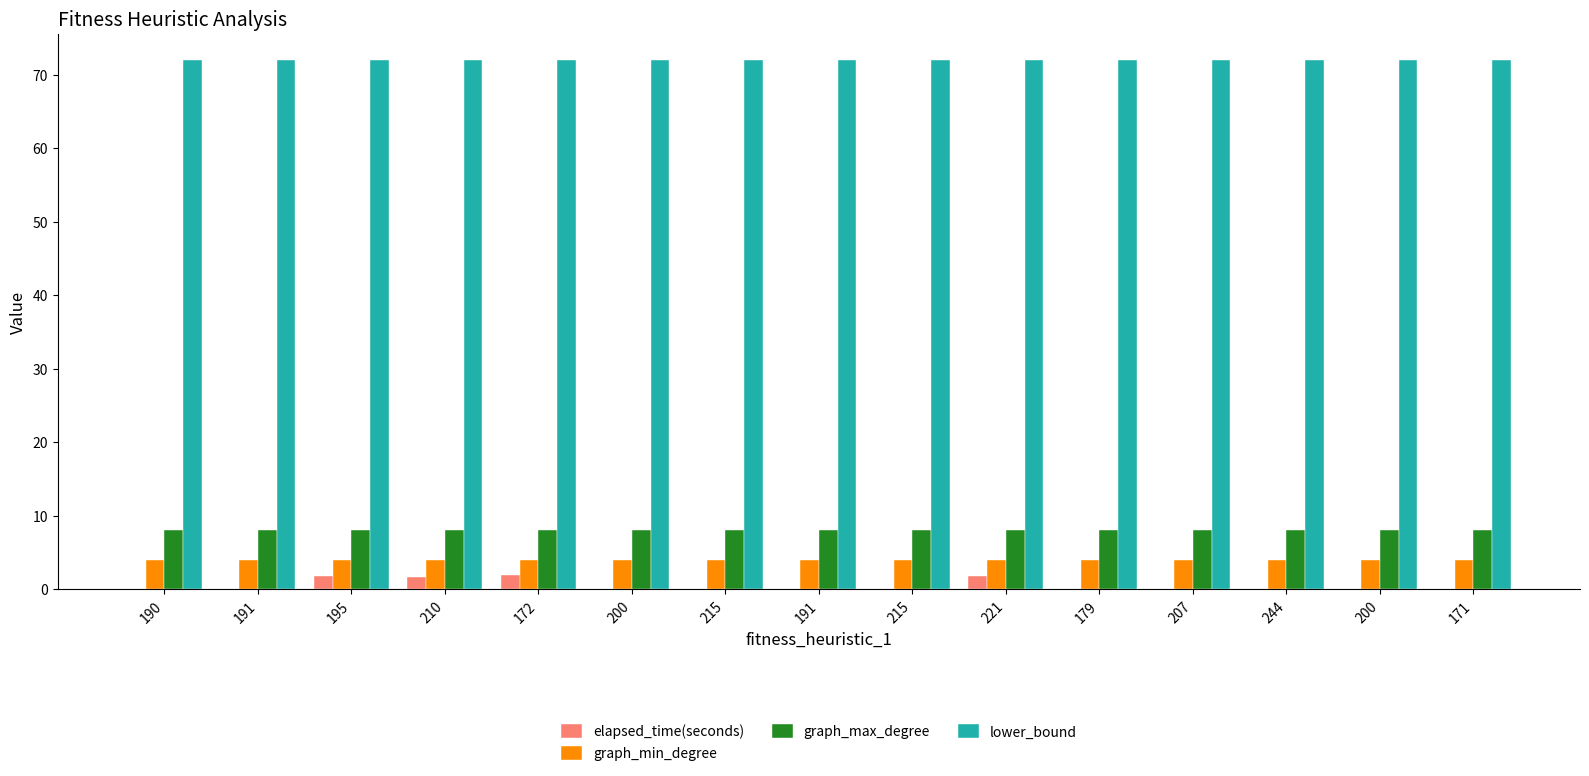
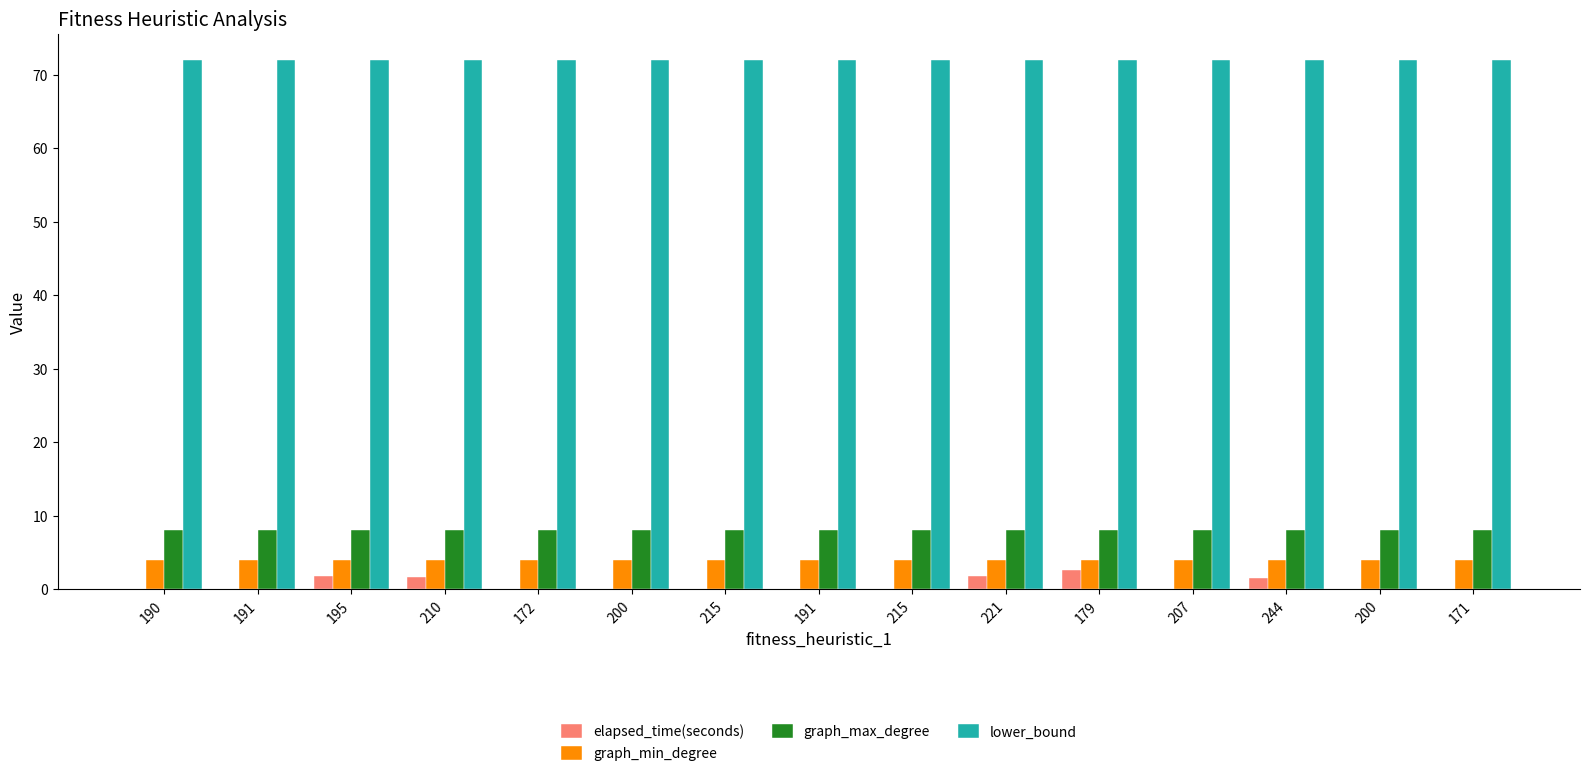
  {
    "elapsed_time(seconds)": {
      "195": 2,
      "210": 2,
-     "172": 2,
+     "172": 0,
      "221": 2,
-     "179": 0,
-     "244": 0
+     "179": 3,
+     "244": 1
    },
    "graph_min_degree": {
      "190": 4,
      "195": 4,
      "210": 4,
      "172": 4,
      "221": 4,
      "179": 4,
      "207": 4,
      "244": 4,
      "171": 4
    },
    "graph_max_degree": {
      "190": 8,
      "195": 8,
      "210": 8,
      "172": 8,
      "221": 8,
      "179": 8,
      "207": 8,
      "244": 8,
      "171": 8
    },
    "lower_bound": {
      "190": 72,
      "195": 72,
      "210": 72,
      "172": 72,
      "221": 72,
      "179": 72,
      "207": 72,
      "244": 72,
      "171": 72
    }
  }
